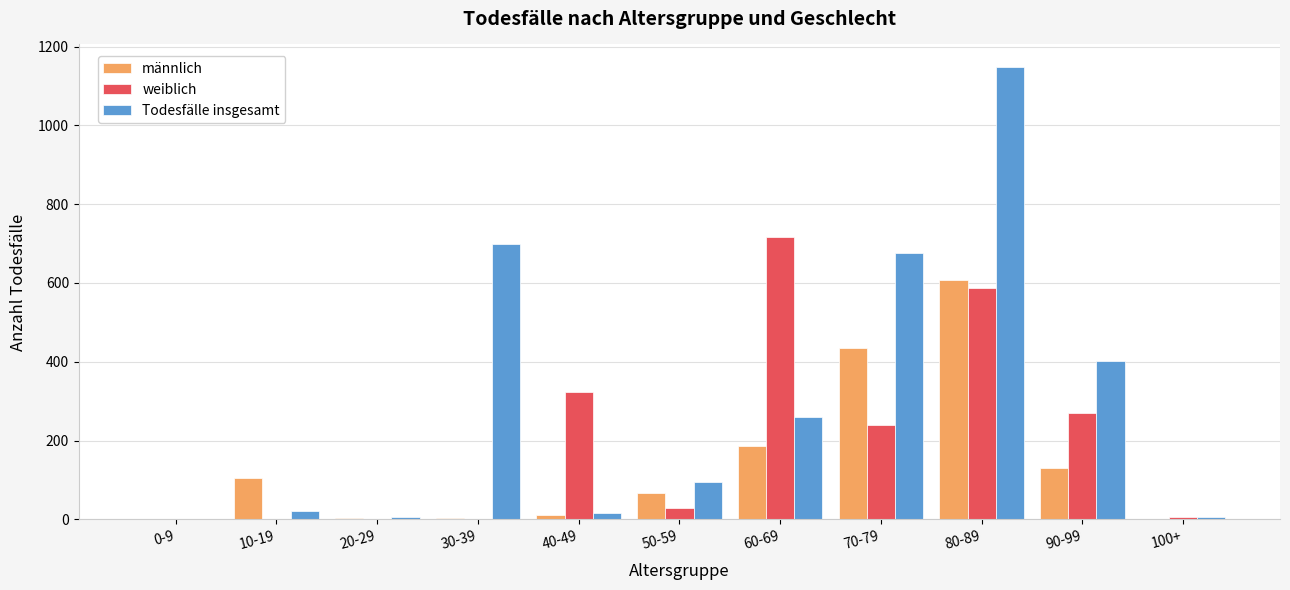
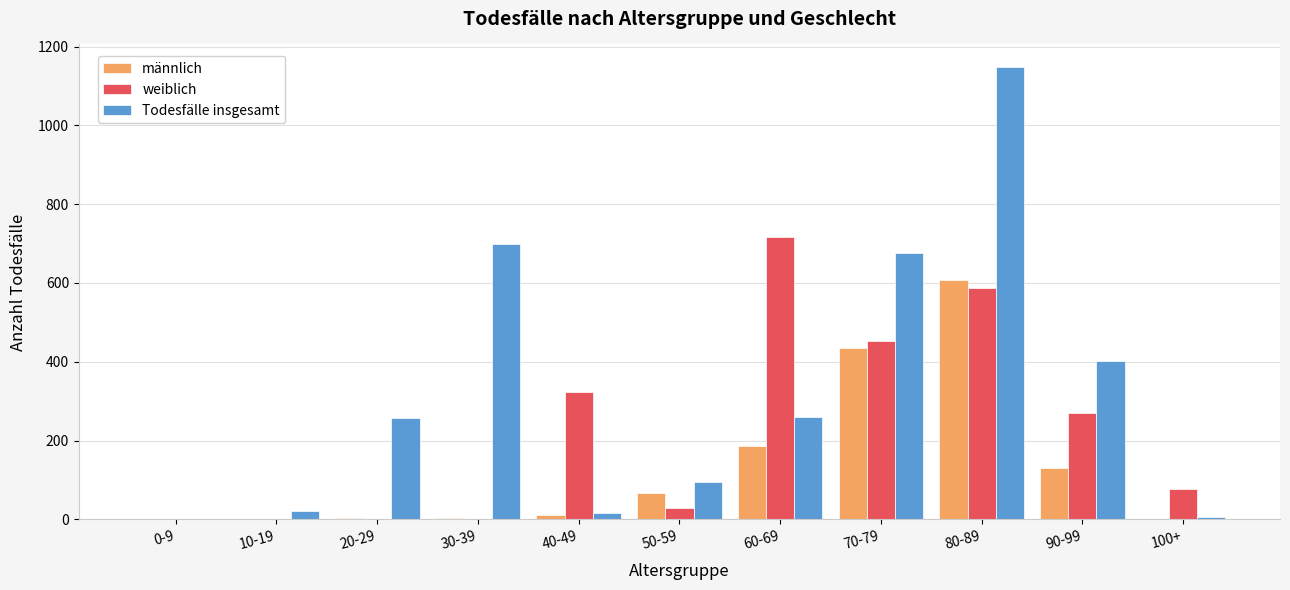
  {
    "männlich": {
      "0-9": 0,
-     "10-19": 110,
+     "10-19": 0,
      "40-49": 10,
      "50-59": 70,
      "60-69": 190,
      "70-79": 440,
      "80-89": 610,
      "90-99": 130,
      "100+": 0
    },
    "weiblich": {
      "0-9": 0,
      "10-19": 0,
      "40-49": 320,
      "50-59": 30,
      "60-69": 720,
-     "70-79": 240,
+     "70-79": 450,
      "80-89": 590,
      "90-99": 270,
-     "100+": 10
+     "100+": 80
    },
    "Todesfälle insgesamt": {
      "0-9": 0,
      "10-19": 20,
-     "20-29": 10,
+     "20-29": 260,
      "30-39": 700,
      "40-49": 20,
      "50-59": 100,
      "60-69": 260,
      "70-79": 680,
      "80-89": 1150,
      "90-99": 400,
      "100+": 10
    }
  }
